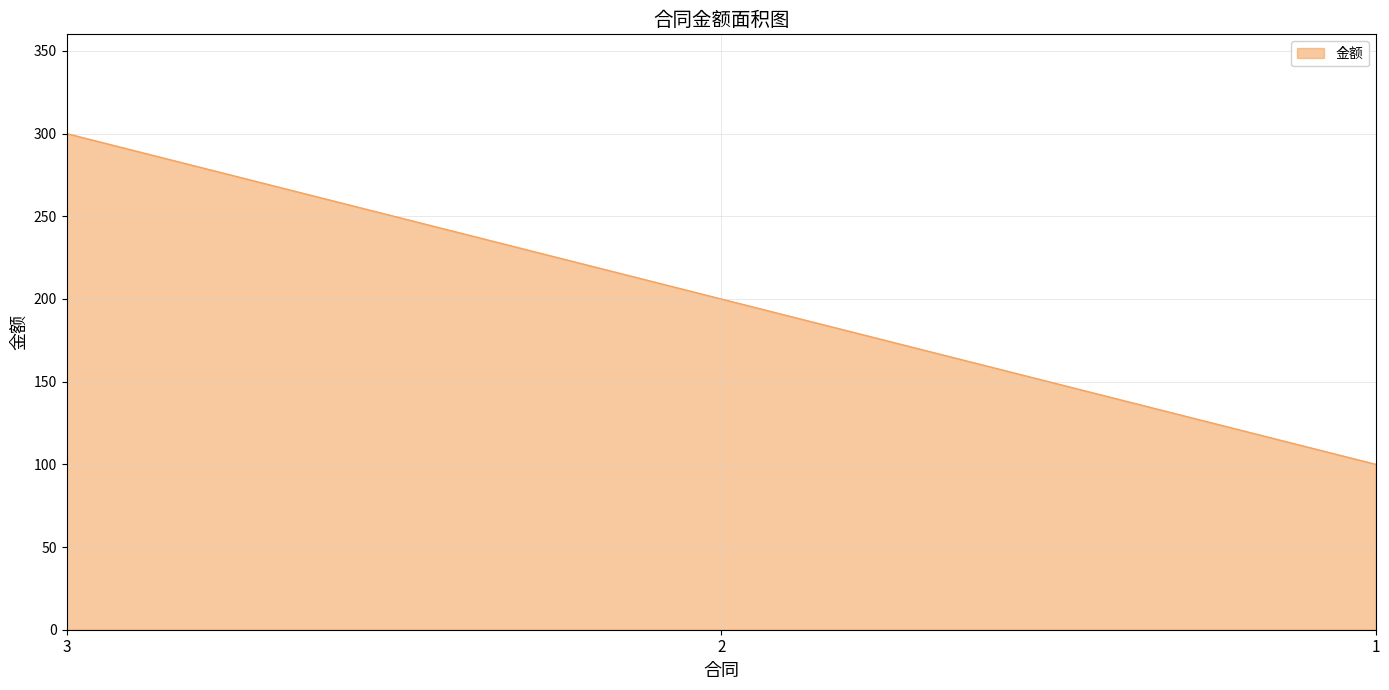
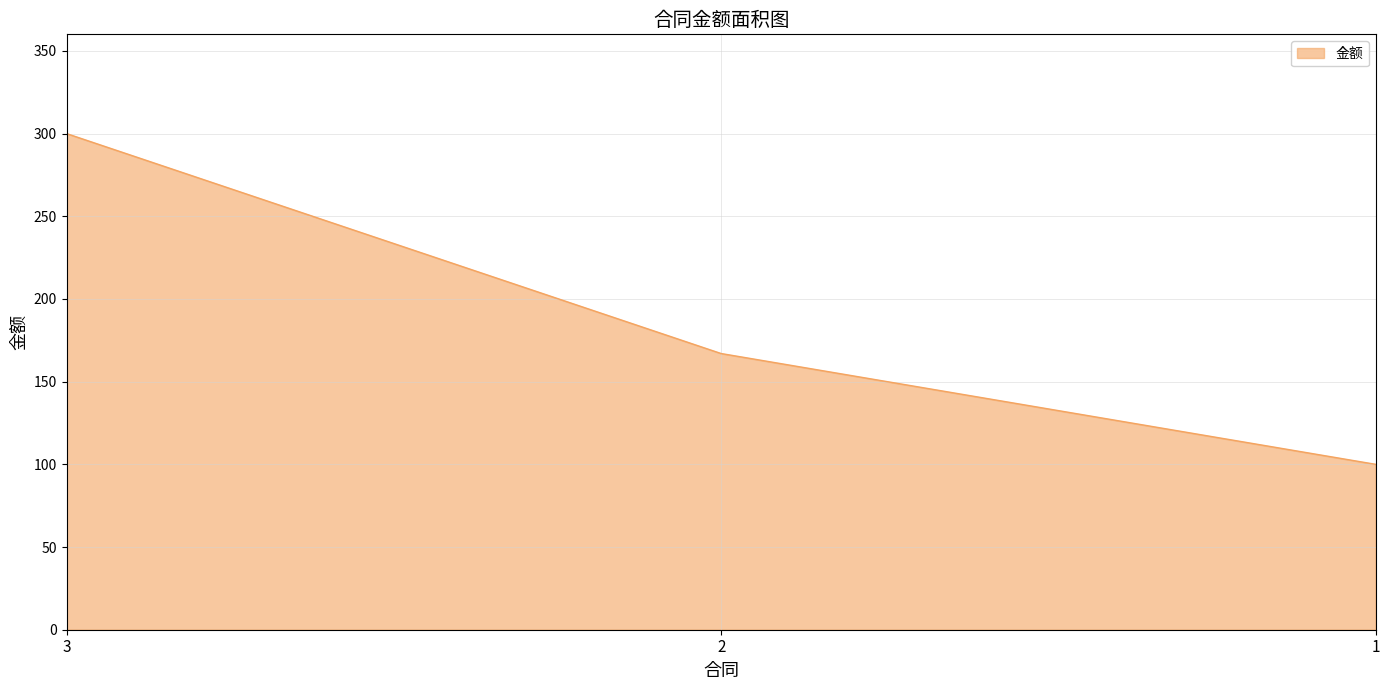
  {
    "3": 300,
-   "2": 200,
+   "2": 167,
    "1": 100
  }
